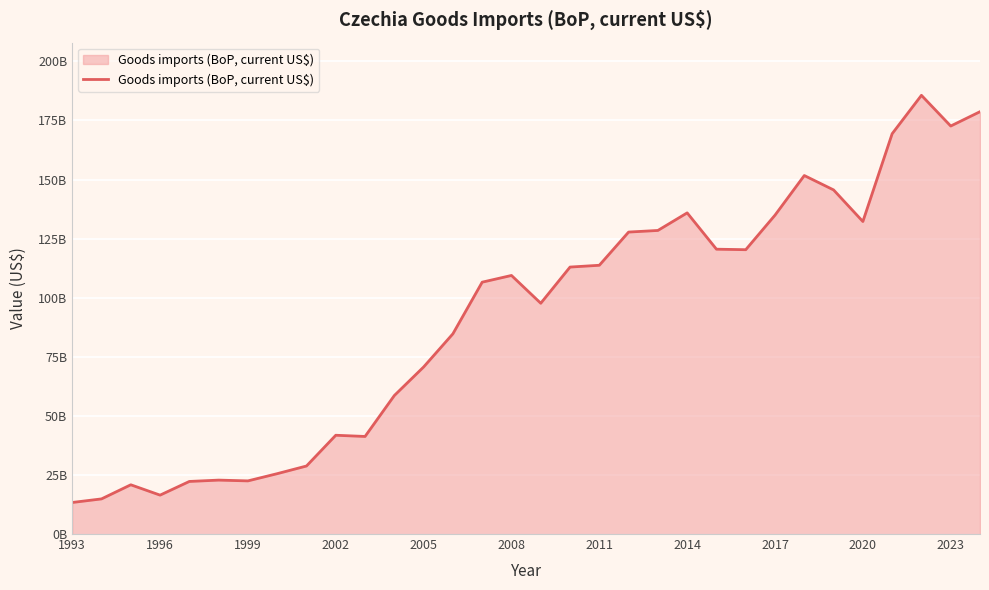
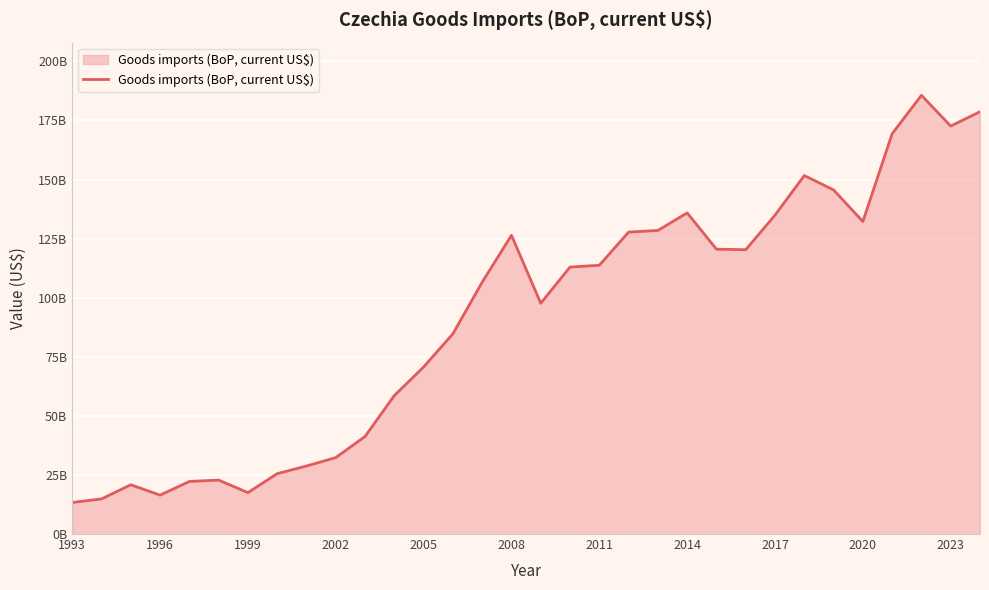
  {
    "1993": 13000000000,
    "1996": 16000000000,
-   "1999": 22000000000,
-   "2002": 42000000000,
+   "1999": 18000000000,
+   "2002": 32000000000,
    "2005": 71000000000,
-   "2008": 109000000000,
+   "2008": 126000000000,
    "2011": 114000000000,
    "2014": 136000000000,
    "2017": 135000000000,
    "2020": 132000000000,
    "2023": 173000000000
  }
